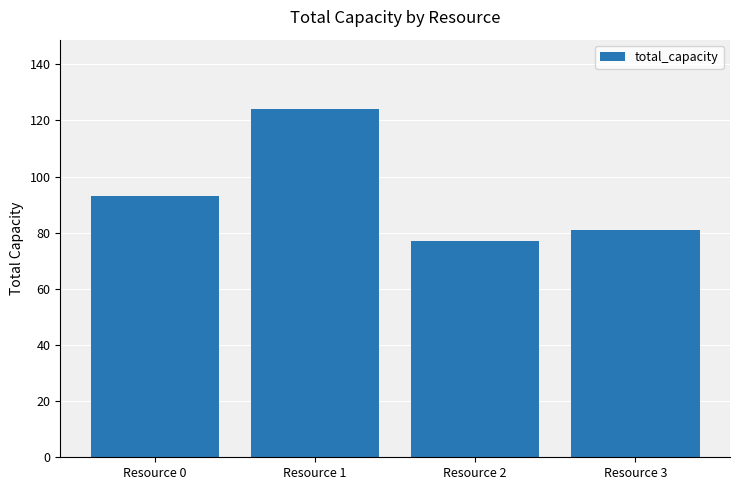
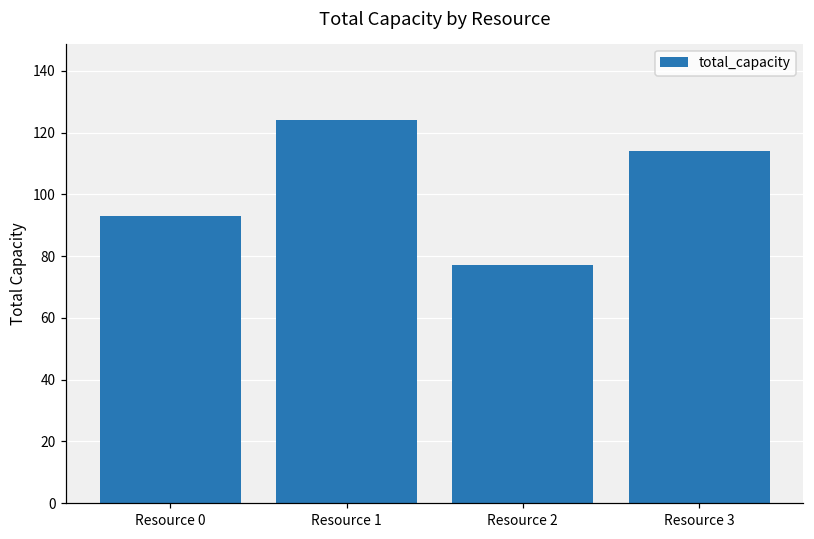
  {
    "Resource 0": 93,
    "Resource 1": 124,
    "Resource 2": 77,
-   "Resource 3": 81
+   "Resource 3": 114
  }
